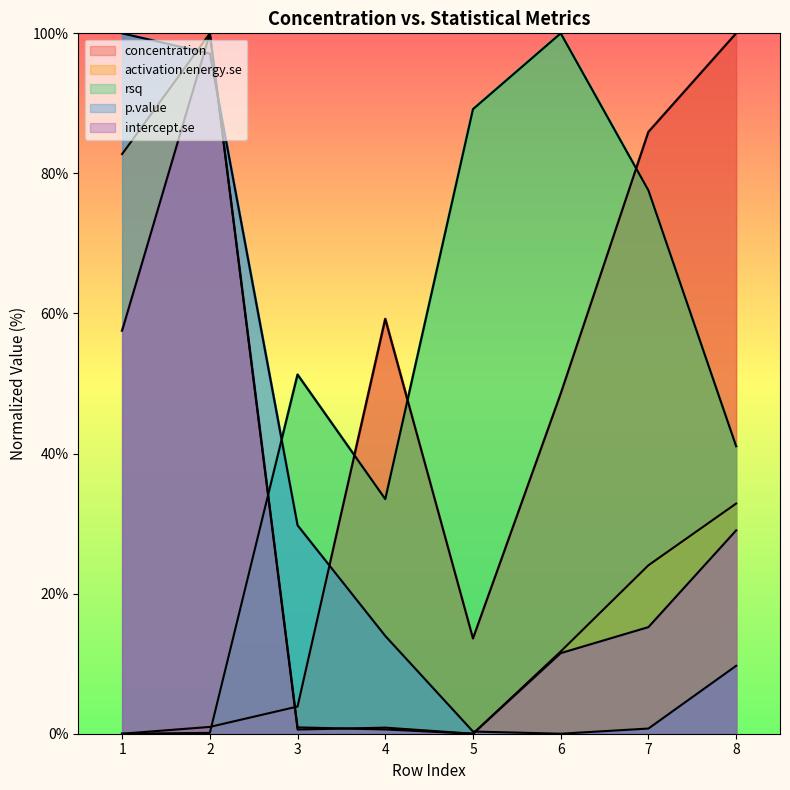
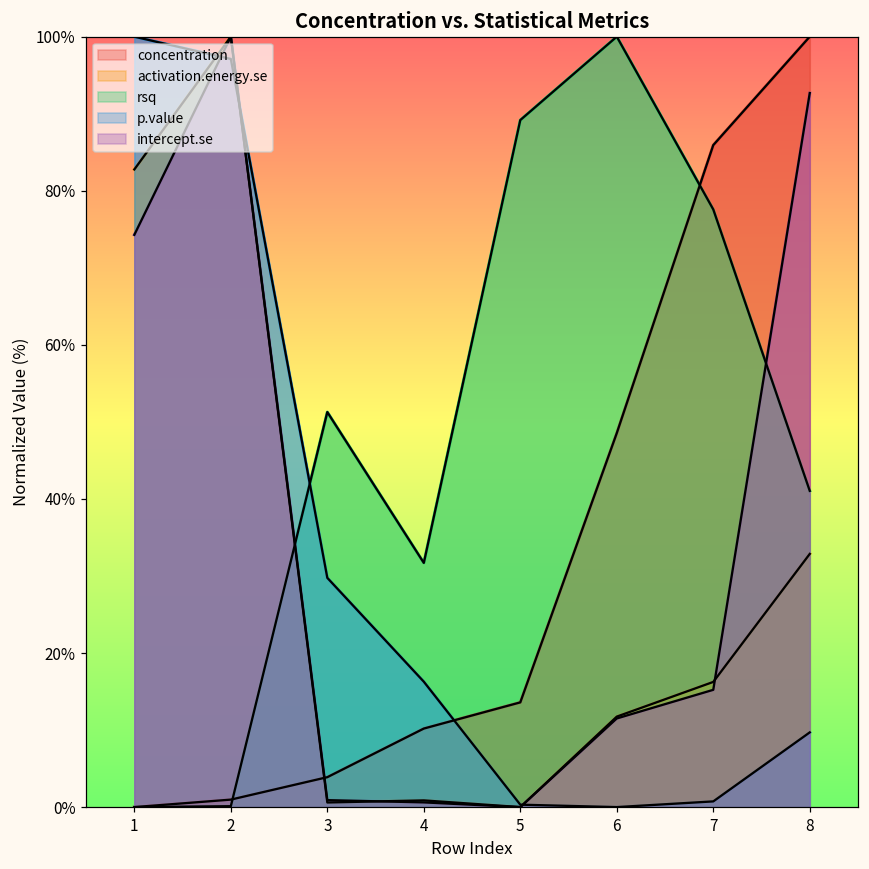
  {
    "concentration": {
      "2": "1%",
      "3": "4%",
-     "4": "59%",
+     "4": "10%",
      "5": "14%",
      "6": "49%",
      "7": "86%",
      "8": "100%"
    },
    "activation.energy.se": {
      "1": "83%",
-     "7": "24%",
+     "7": "16%",
      "8": "33%"
    },
    "rsq": {
      "2": "0%",
      "3": "51%",
-     "4": "33%",
+     "4": "32%",
      "5": "89%",
      "6": "100%",
      "7": "78%",
      "8": "41%"
    },
    "p.value": {
      "1": "100%",
      "3": "30%",
-     "4": "14%",
+     "4": "16%",
      "6": "0%",
      "7": "1%",
      "8": "10%"
    },
    "intercept.se": {
-     "1": "58%",
+     "1": "74%",
      "7": "15%",
-     "8": "29%"
+     "8": "93%"
    }
  }
